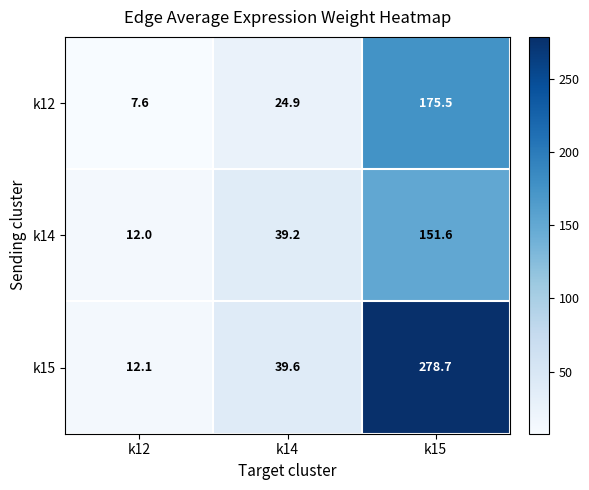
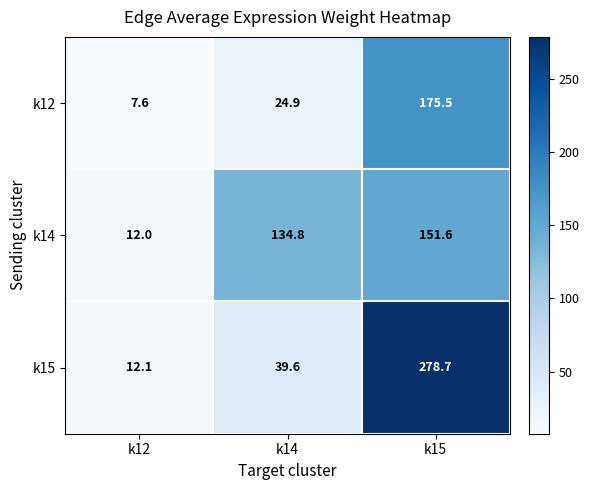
  {
    "k12": {
      "k12": 7.6,
      "k14": 24.9,
      "k15": 175.5
    },
    "k14": {
      "k12": 12.0,
-     "k14": 39.2,
+     "k14": 134.8,
      "k15": 151.6
    },
    "k15": {
      "k12": 12.1,
      "k14": 39.6,
      "k15": 278.7
    }
  }
